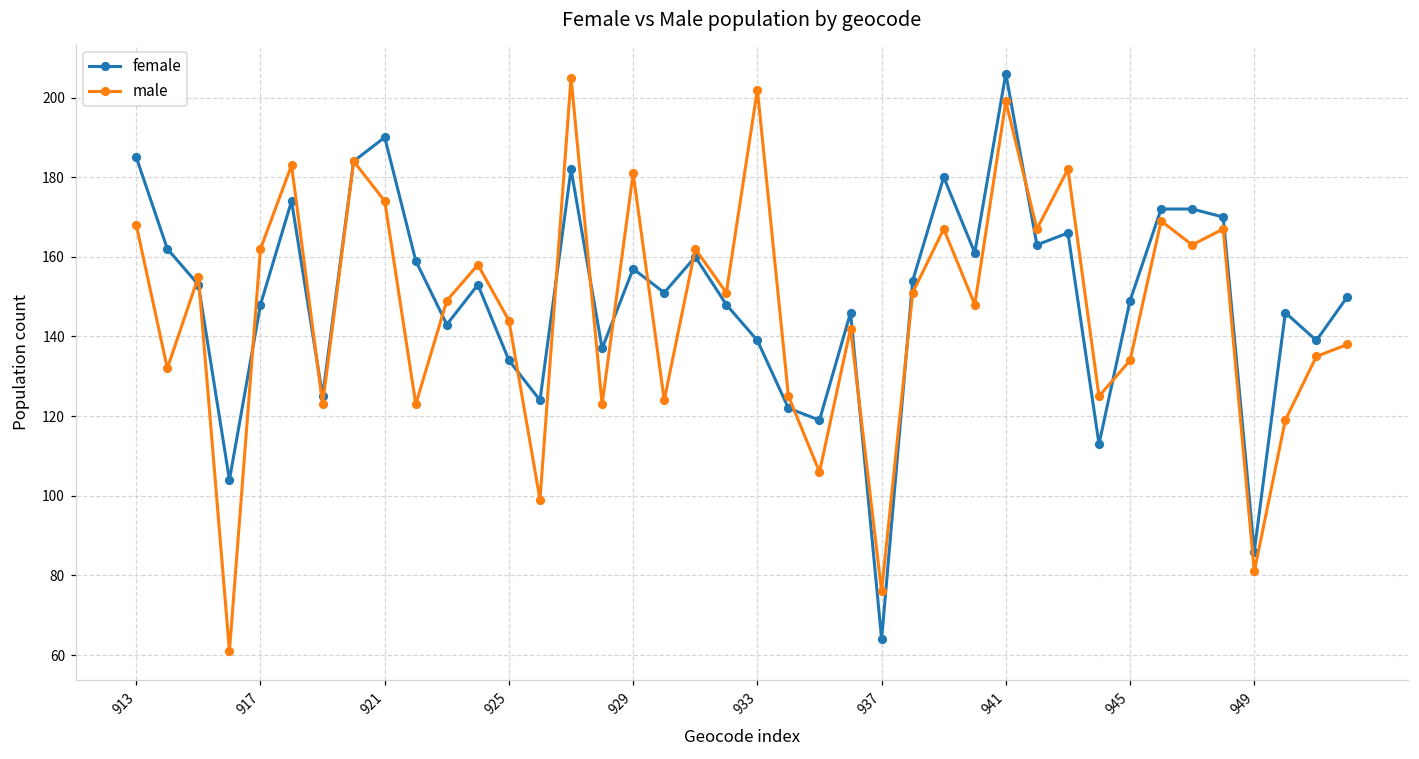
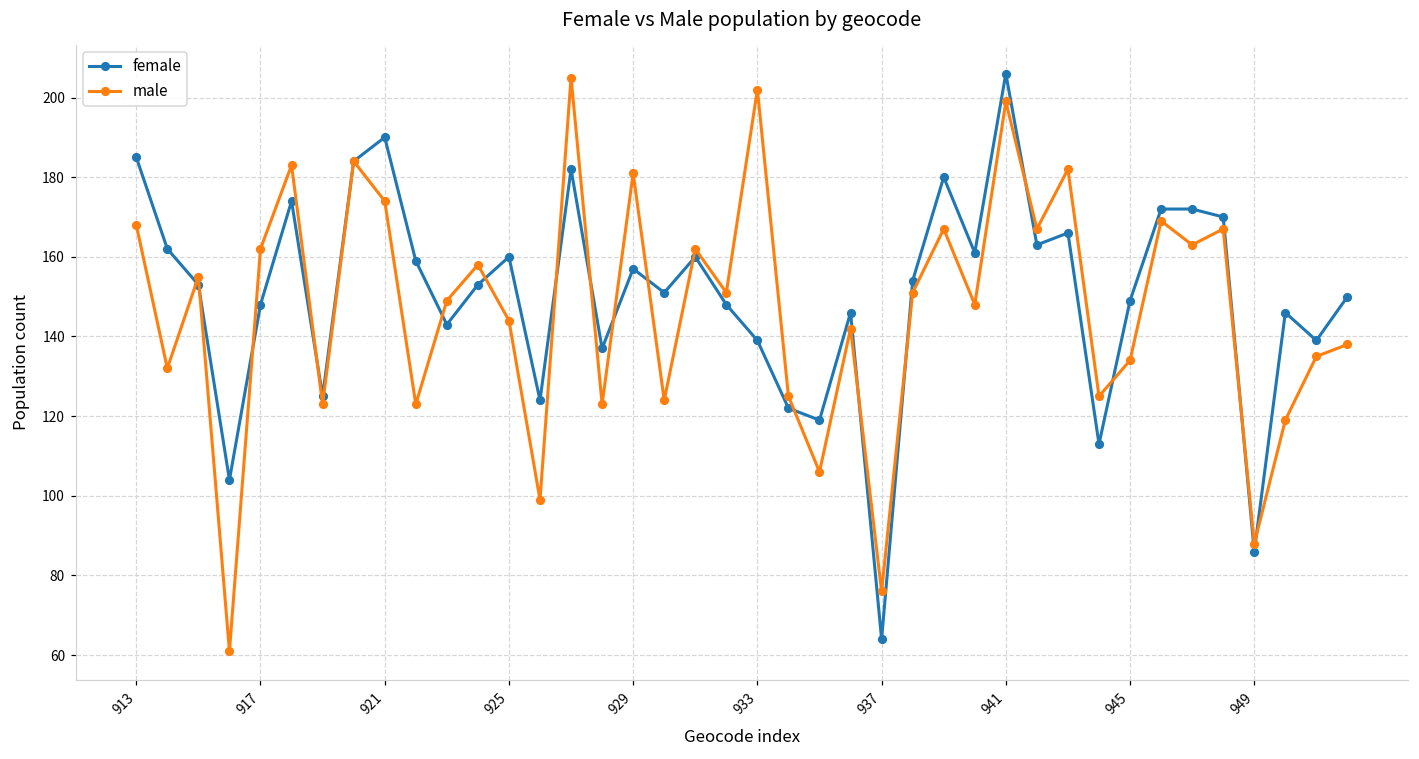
  {
    "female": {
      "913": 185,
      "917": 148,
      "921": 190,
-     "925": 134,
+     "925": 160,
      "929": 157,
      "933": 139,
      "937": 64,
      "941": 206,
      "945": 149,
      "949": 86
    },
    "male": {
      "913": 168,
      "917": 162,
      "921": 174,
      "925": 144,
      "929": 181,
      "933": 202,
      "937": 76,
      "941": 199,
      "945": 134,
-     "949": 81
+     "949": 88
    }
  }
